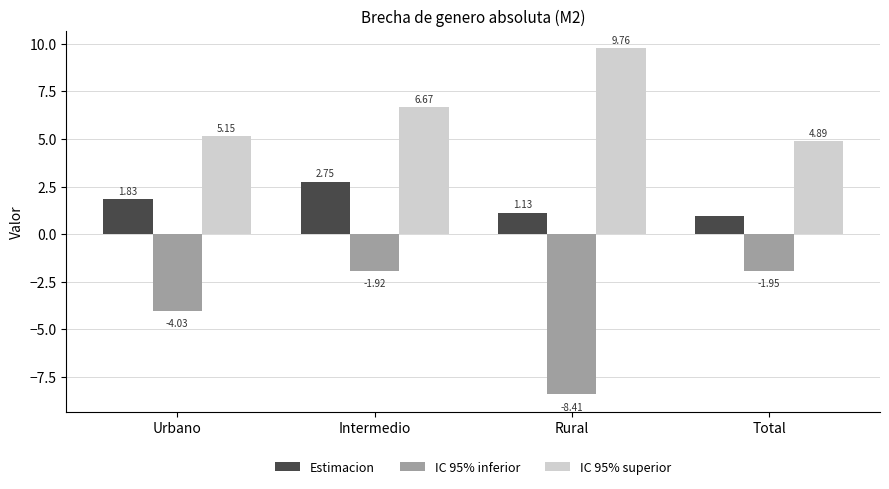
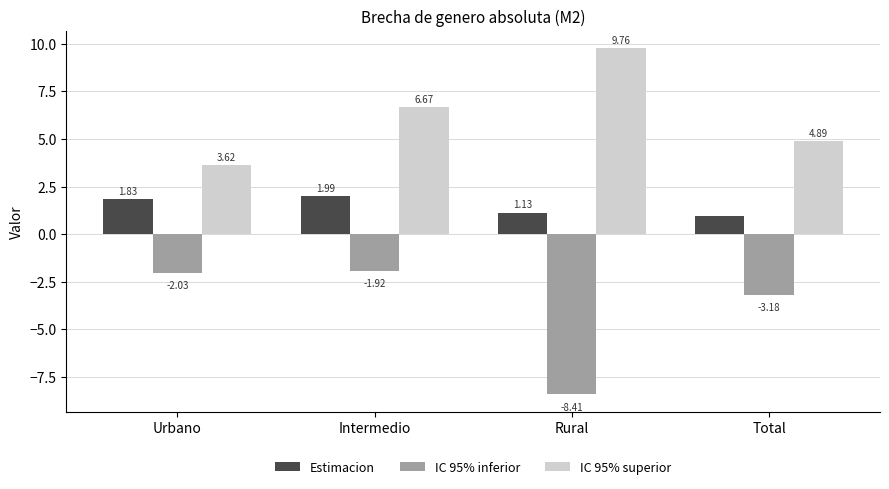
  {
    "Estimacion": {
      "Urbano": 1.83,
-     "Intermedio": 2.75,
+     "Intermedio": 1.99,
      "Rural": 1.13
    },
    "IC 95% inferior": {
-     "Urbano": -4.03,
+     "Urbano": -2.03,
      "Intermedio": -1.92,
      "Rural": -8.41,
-     "Total": -1.95
+     "Total": -3.18
    },
    "IC 95% superior": {
-     "Urbano": 5.15,
+     "Urbano": 3.62,
      "Intermedio": 6.67,
      "Rural": 9.76,
      "Total": 4.89
    }
  }
